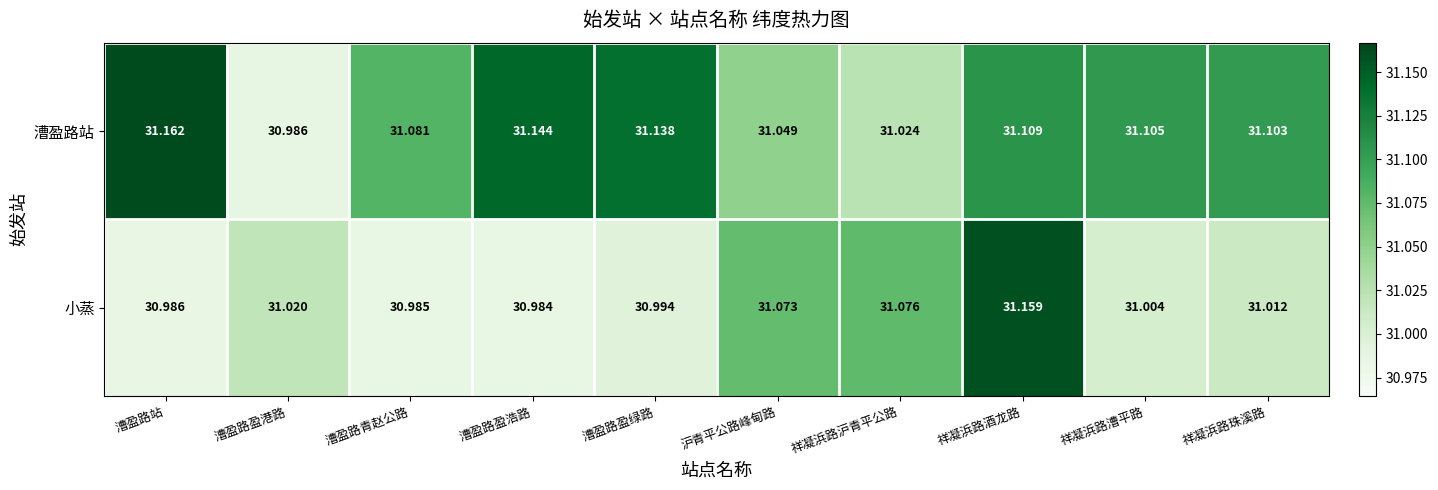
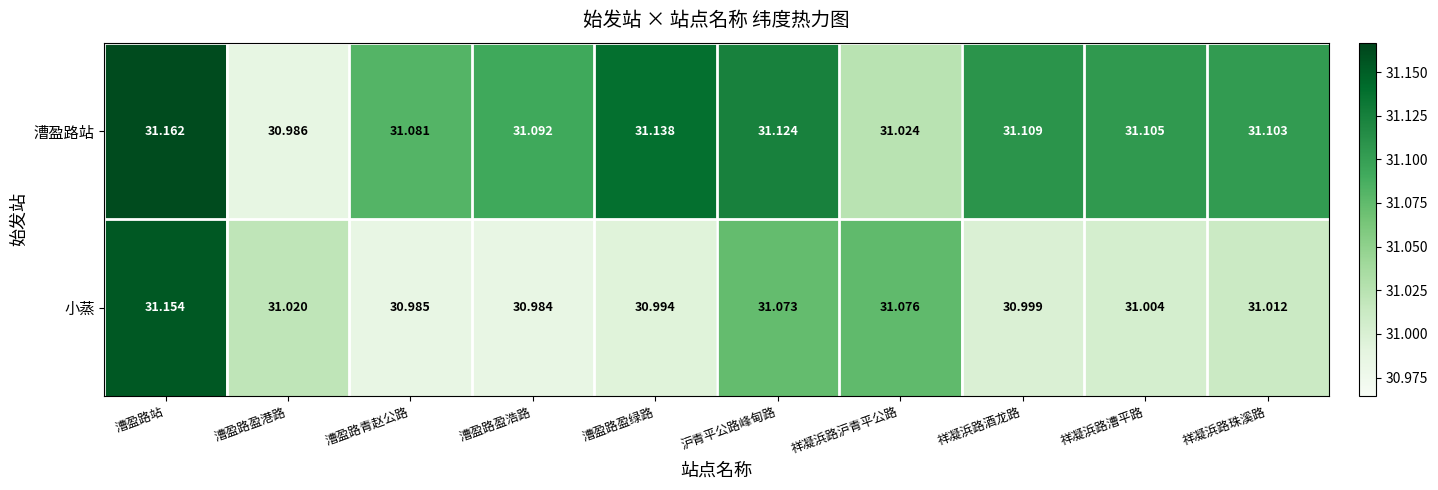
  {
    "漕盈路站": {
      "漕盈路站": 31.162,
      "漕盈路盈港路": 30.986,
      "漕盈路青赵公路": 31.081,
-     "漕盈路盈浩路": 31.144,
+     "漕盈路盈浩路": 31.092,
      "漕盈路盈绿路": 31.138,
-     "沪青平公路峰甸路": 31.049,
+     "沪青平公路峰甸路": 31.124,
      "祥凝浜路沪青平公路": 31.024,
      "祥凝浜路酒龙路": 31.109,
      "祥凝浜路漕平路": 31.105,
      "祥凝浜路珠溪路": 31.103
    },
    "小蒸": {
-     "漕盈路站": 30.986,
+     "漕盈路站": 31.154,
      "漕盈路盈港路": 31.020,
      "漕盈路青赵公路": 30.985,
      "漕盈路盈浩路": 30.984,
      "漕盈路盈绿路": 30.994,
      "沪青平公路峰甸路": 31.073,
      "祥凝浜路沪青平公路": 31.076,
-     "祥凝浜路酒龙路": 31.159,
+     "祥凝浜路酒龙路": 30.999,
      "祥凝浜路漕平路": 31.004,
      "祥凝浜路珠溪路": 31.012
    }
  }
